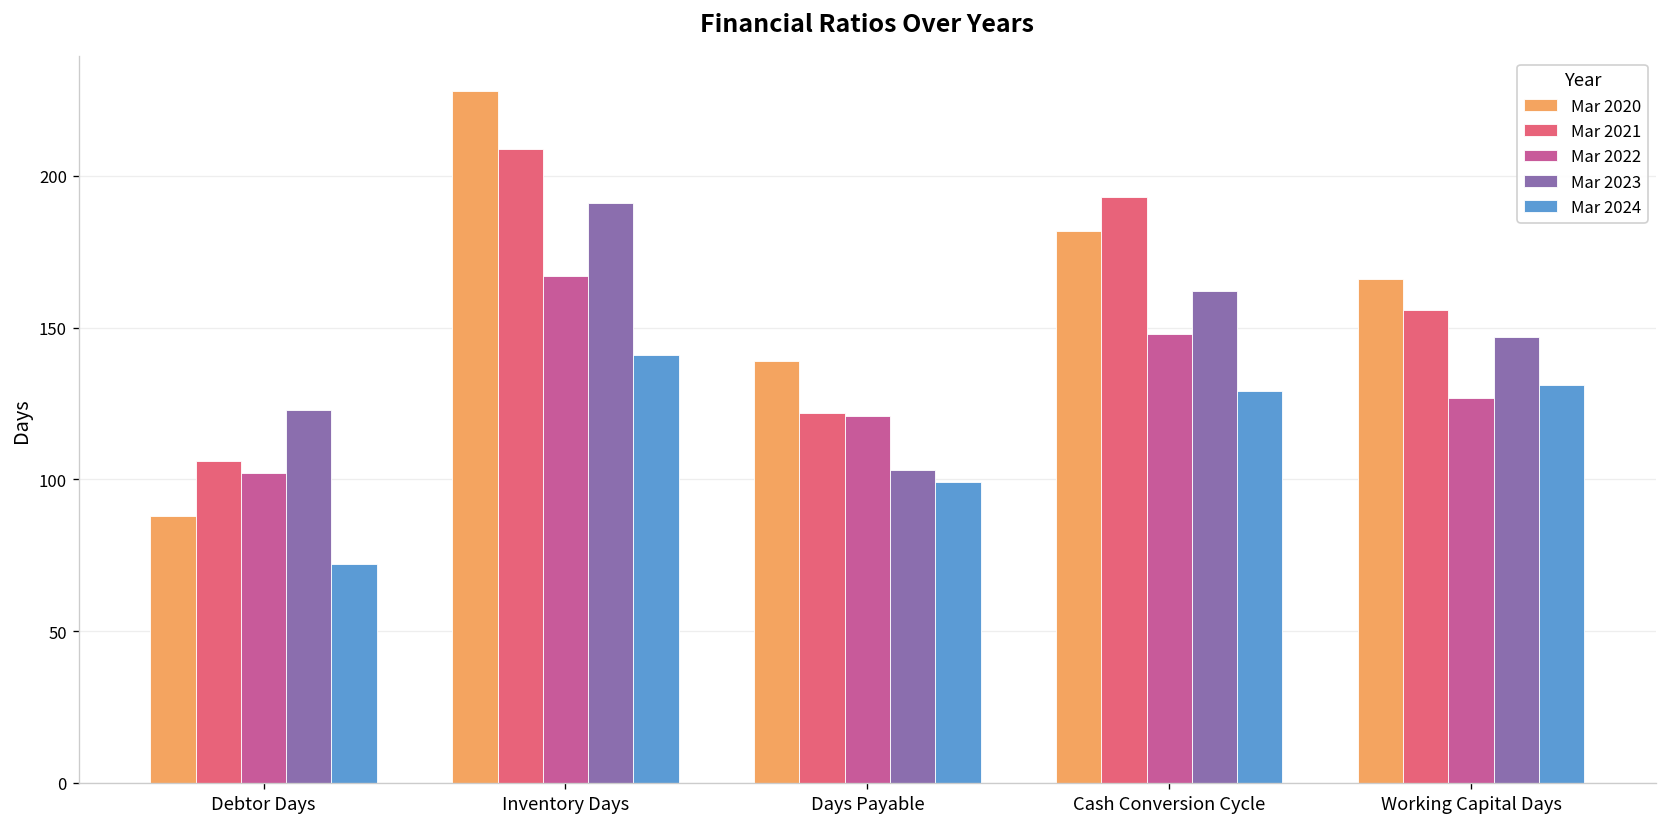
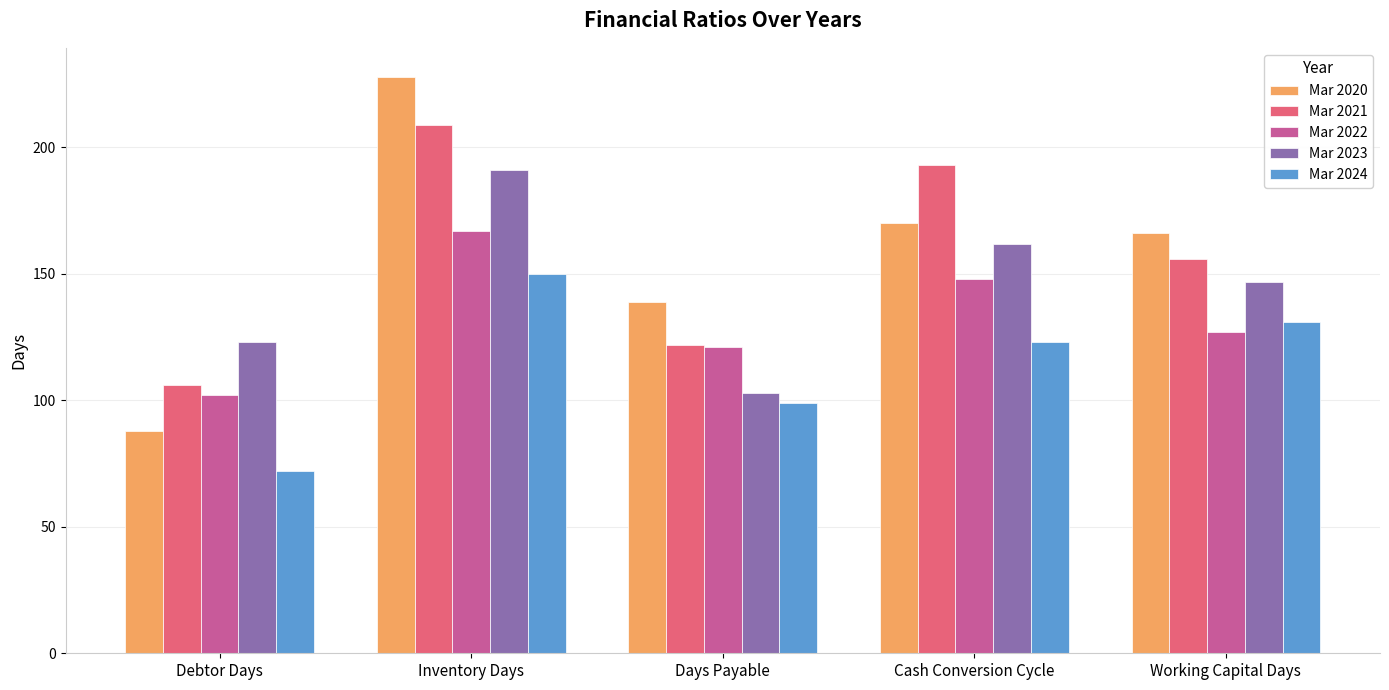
  {
    "Mar 2020": {
      "Debtor Days": 88,
      "Inventory Days": 228,
      "Days Payable": 139,
-     "Cash Conversion Cycle": 182,
+     "Cash Conversion Cycle": 170,
      "Working Capital Days": 166
    },
    "Mar 2023": {
      "Debtor Days": 123,
      "Inventory Days": 191,
      "Days Payable": 103,
      "Cash Conversion Cycle": 162,
      "Working Capital Days": 147
    },
    "Mar 2024": {
      "Debtor Days": 72,
-     "Inventory Days": 141,
+     "Inventory Days": 150,
      "Days Payable": 99,
-     "Cash Conversion Cycle": 129,
+     "Cash Conversion Cycle": 123,
      "Working Capital Days": 131
    }
  }
